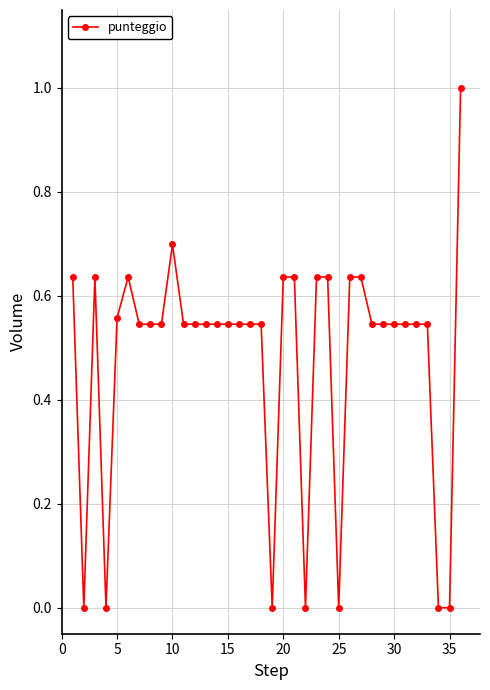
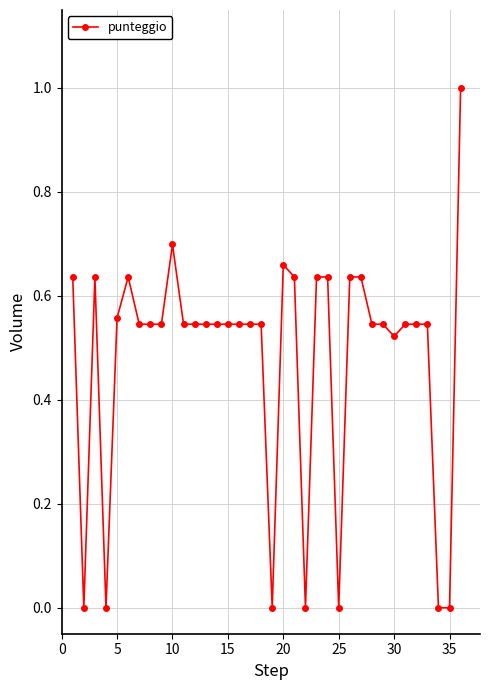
  {
    "5": 0.56,
    "10": 0.70,
    "15": 0.55,
-   "20": 0.64,
+   "20": 0.66,
    "25": 0.00,
-   "30": 0.55,
+   "30": 0.52,
    "35": 0.00
  }
